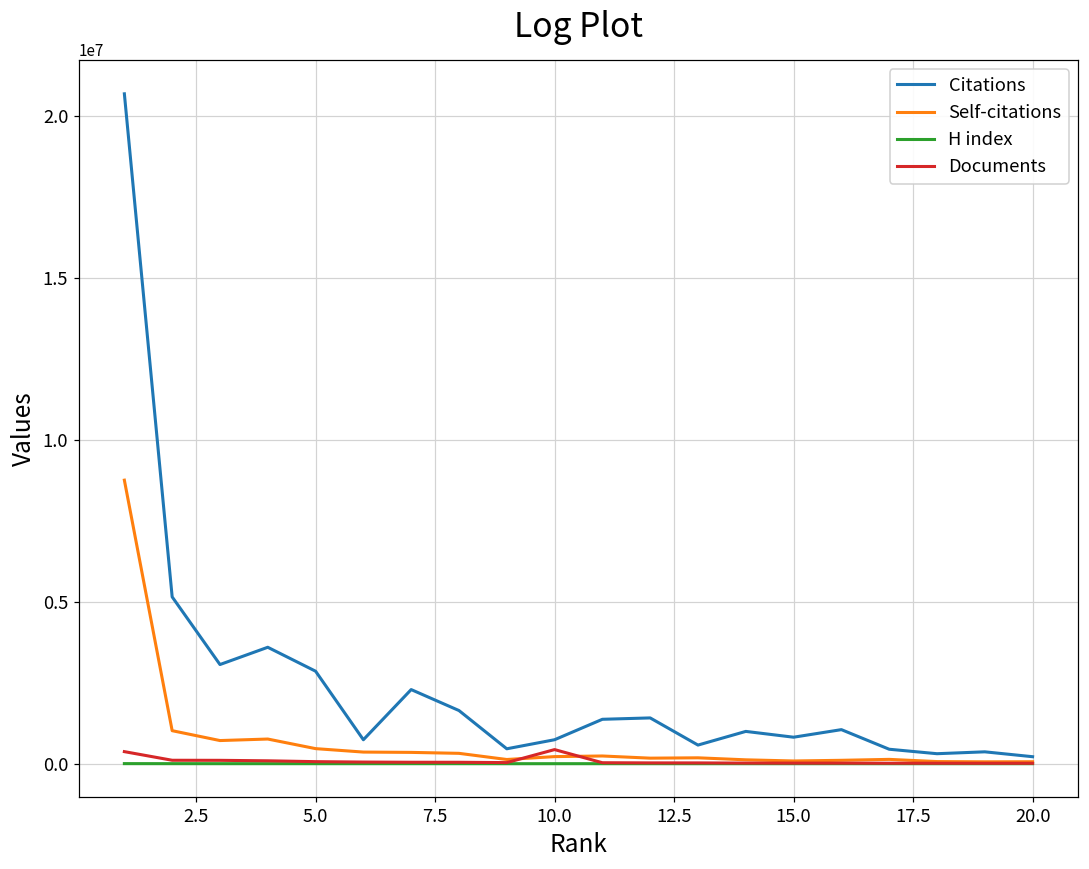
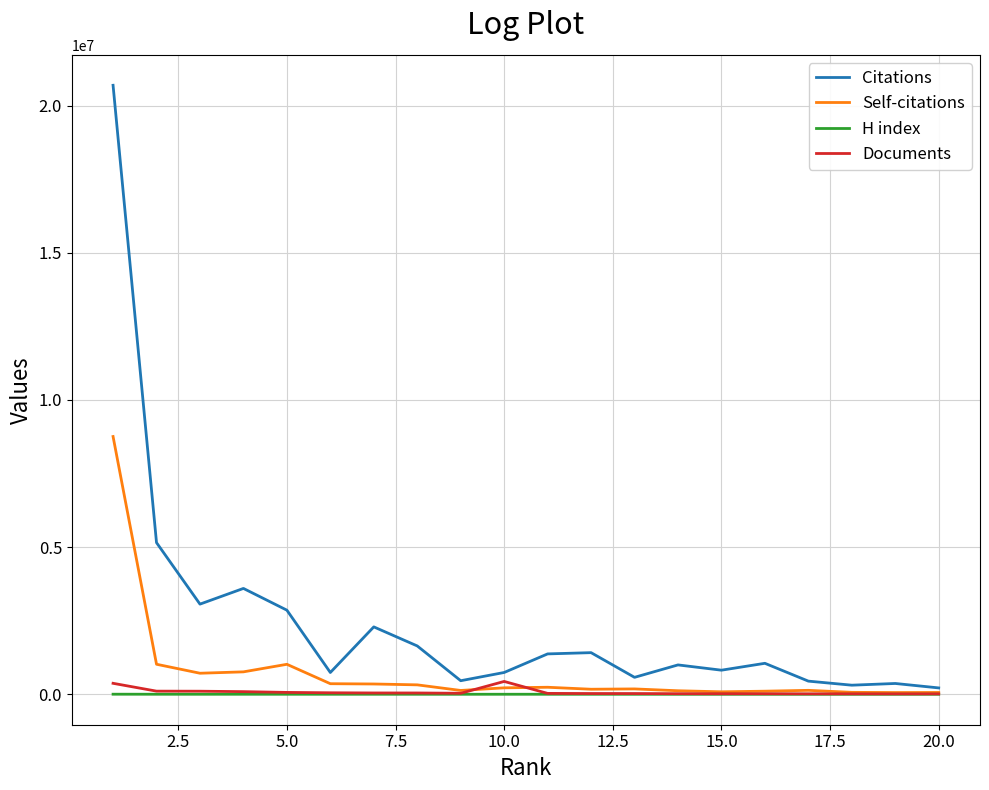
  {
    "Citations": {
      "5.0": 2900000,
      "10.0": 700000,
      "15.0": 800000,
      "20.0": 200000
    },
    "Self-citations": {
-     "5.0": 500000,
+     "5.0": 1000000,
      "10.0": 200000
    },
    "H index": {
      "10.0": 0
    },
    "Documents": {
      "10.0": 400000
    }
  }
